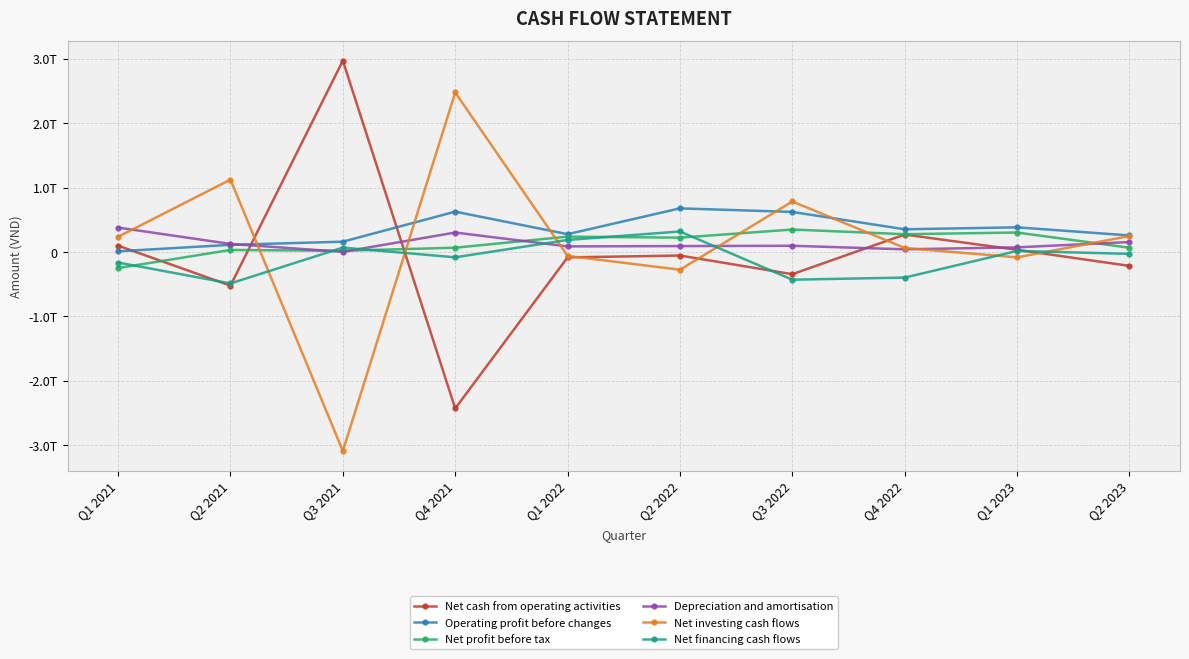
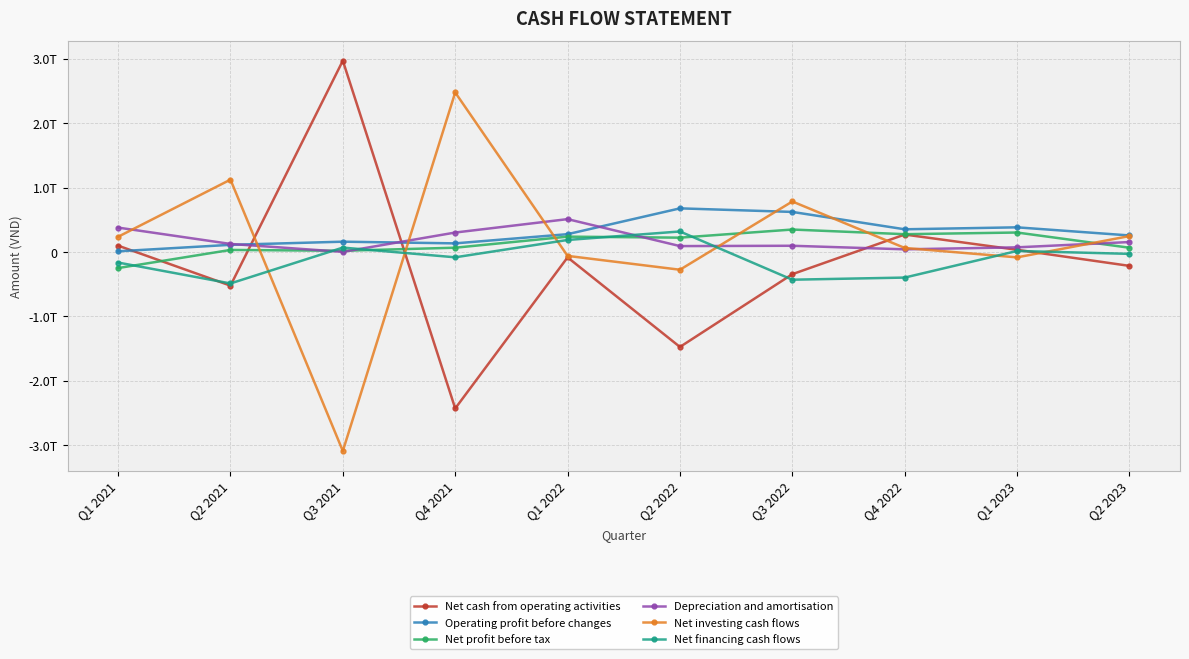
  {
    "Net cash from operating activities": {
      "Q1 2021": "0.1T",
      "Q3 2021": "3.0T",
      "Q4 2021": "-2.4T",
-     "Q2 2022": "-0.1T",
+     "Q2 2022": "-1.5T",
      "Q3 2022": "-0.3T",
      "Q2 2023": "-0.2T"
    },
    "Operating profit before changes": {
      "Q1 2021": "0.0T",
      "Q3 2021": "0.2T",
-     "Q4 2021": "0.6T",
+     "Q4 2021": "0.1T",
      "Q2 2022": "0.7T",
      "Q3 2022": "0.6T",
      "Q4 2022": "0.4T",
      "Q1 2023": "0.4T"
    },
    "Depreciation and amortisation": {
      "Q1 2021": "0.4T",
      "Q4 2021": "0.3T",
-     "Q1 2022": "0.1T",
+     "Q1 2022": "0.5T",
      "Q2 2022": "0.1T",
      "Q3 2022": "0.1T",
      "Q2 2023": "0.2T"
    },
    "Net investing cash flows": {
      "Q1 2021": "0.2T",
      "Q2 2021": "1.1T",
      "Q3 2021": "-3.1T",
      "Q4 2021": "2.5T",
      "Q2 2022": "-0.3T",
      "Q3 2022": "0.8T",
      "Q1 2023": "-0.1T"
    }
  }
